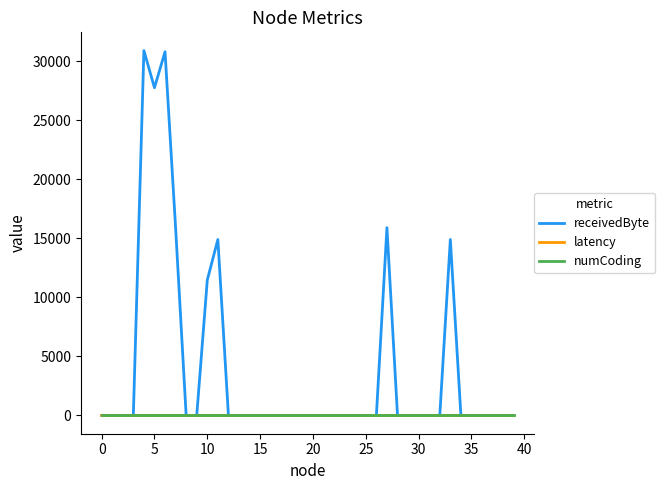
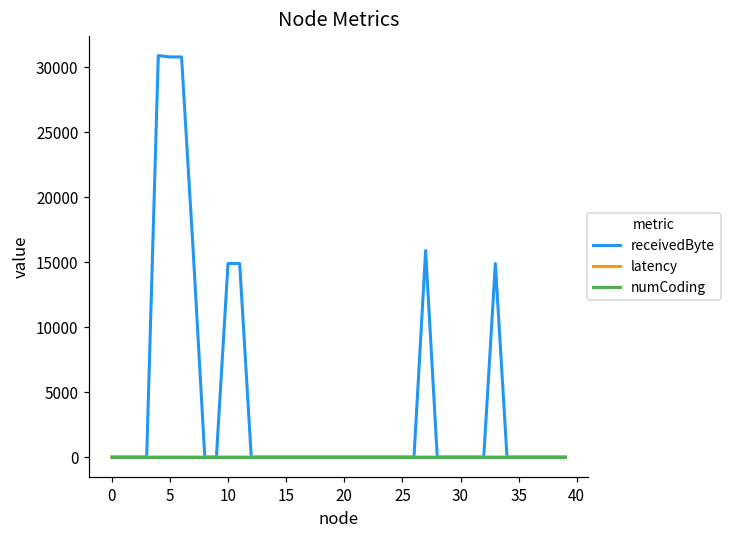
  {
    "receivedByte": {
-     "5": 27800,
-     "10": 11500
+     "5": 30800,
+     "10": 14900
    },
    "numCoding": {
      "5": 0,
      "10": 0
    }
  }
